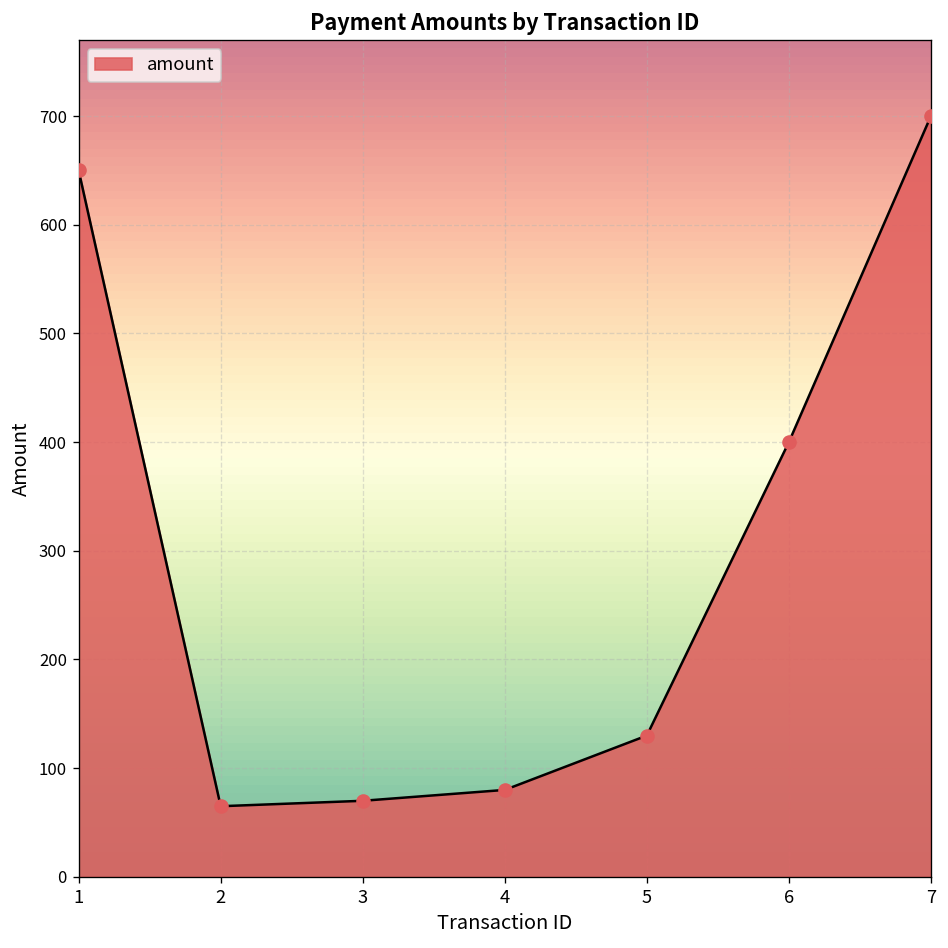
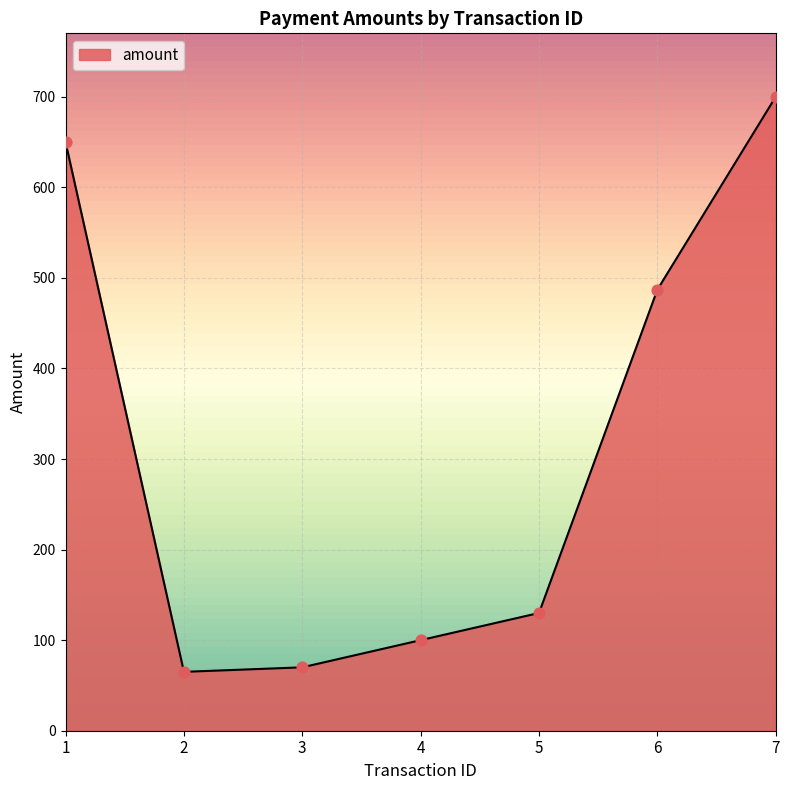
  {
    "1": 650,
    "2": 70,
    "3": 70,
-   "4": 80,
+   "4": 100,
    "5": 130,
-   "6": 400,
+   "6": 490,
    "7": 700
  }
